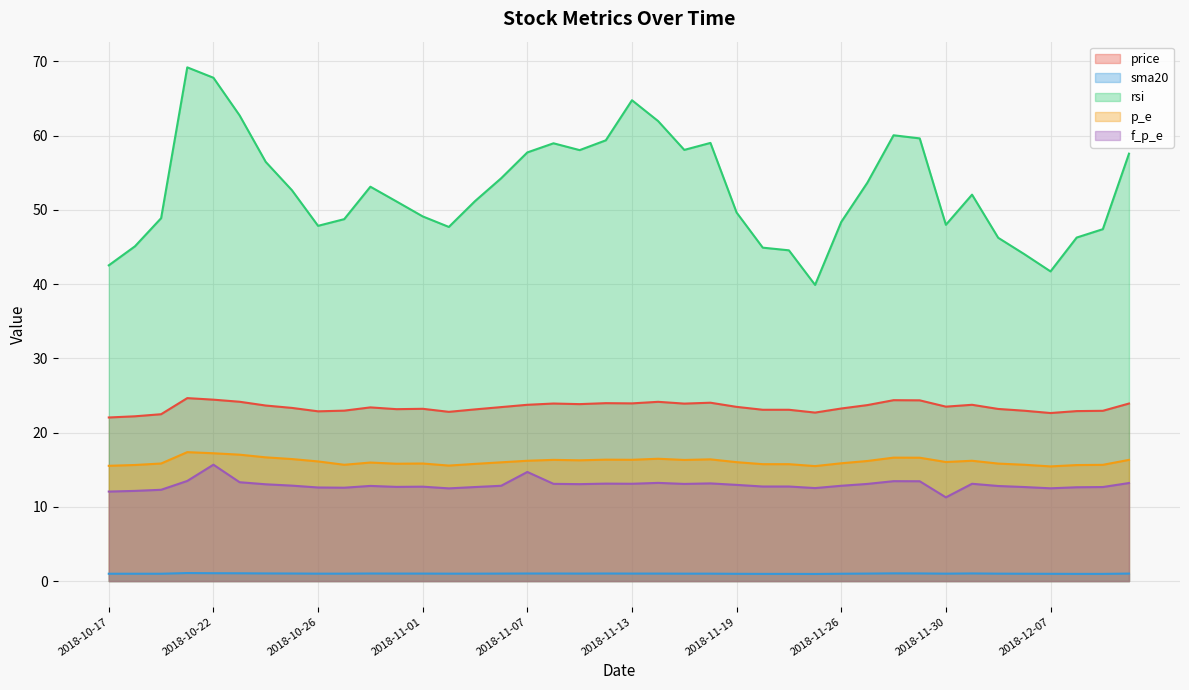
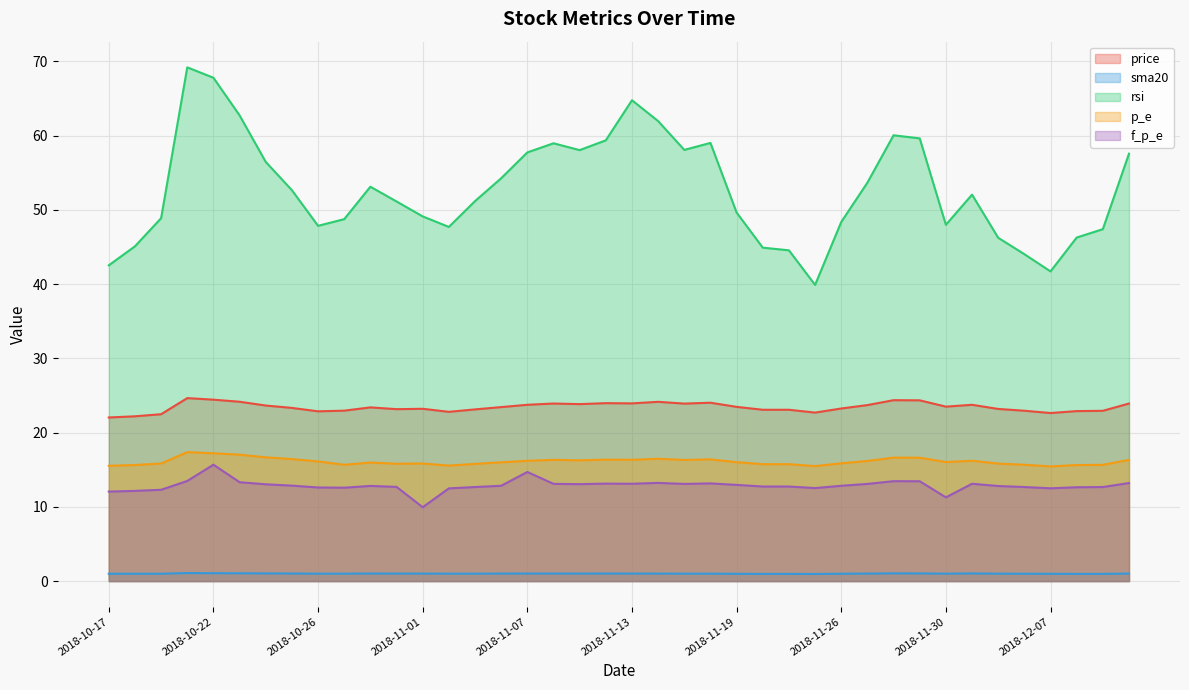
  {
    "sma20": {
      "2018-10-22": 1,
      "2018-10-26": 1,
      "2018-11-01": 1,
      "2018-11-07": 1,
      "2018-11-13": 1,
      "2018-11-19": 1,
      "2018-11-26": 1,
      "2018-11-30": 1,
      "2018-12-07": 1
    },
    "rsi": {
      "2018-10-22": 68,
      "2018-10-26": 48,
      "2018-11-01": 49,
      "2018-11-07": 58,
      "2018-11-13": 65,
      "2018-11-19": 50,
      "2018-11-26": 48,
      "2018-11-30": 48,
      "2018-12-07": 42
    },
    "f_p_e": {
      "2018-10-22": 16,
      "2018-10-26": 13,
-     "2018-11-01": 13,
+     "2018-11-01": 10,
      "2018-11-07": 15,
      "2018-11-13": 13,
      "2018-11-19": 13,
      "2018-11-26": 13,
      "2018-11-30": 11,
      "2018-12-07": 13
    }
  }
